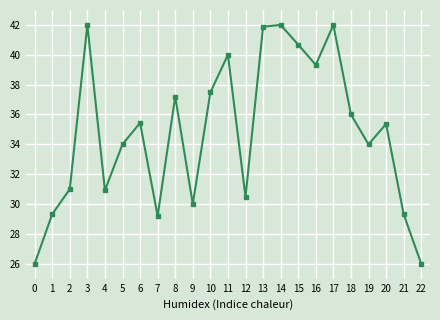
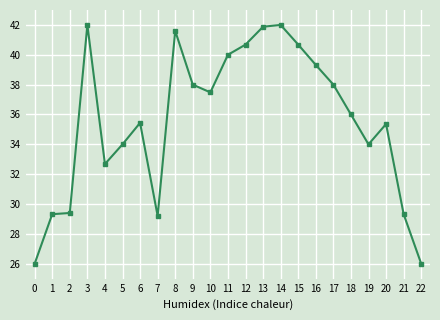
  {
    "0": 26.0,
    "1": 29.3,
-   "2": 31.0,
+   "2": 29.4,
    "3": 42.0,
-   "4": 30.9,
+   "4": 32.7,
    "5": 34.0,
    "6": 35.4,
    "7": 29.2,
-   "8": 37.2,
-   "9": 30.0,
+   "8": 41.6,
+   "9": 38.0,
    "10": 37.5,
    "11": 40.0,
-   "12": 30.5,
+   "12": 40.7,
    "13": 41.9,
    "14": 42.0,
    "15": 40.7,
    "16": 39.3,
-   "17": 42.0,
+   "17": 38.0,
    "18": 36.0,
    "19": 34.0,
    "20": 35.4,
    "21": 29.3,
    "22": 26.0
  }
